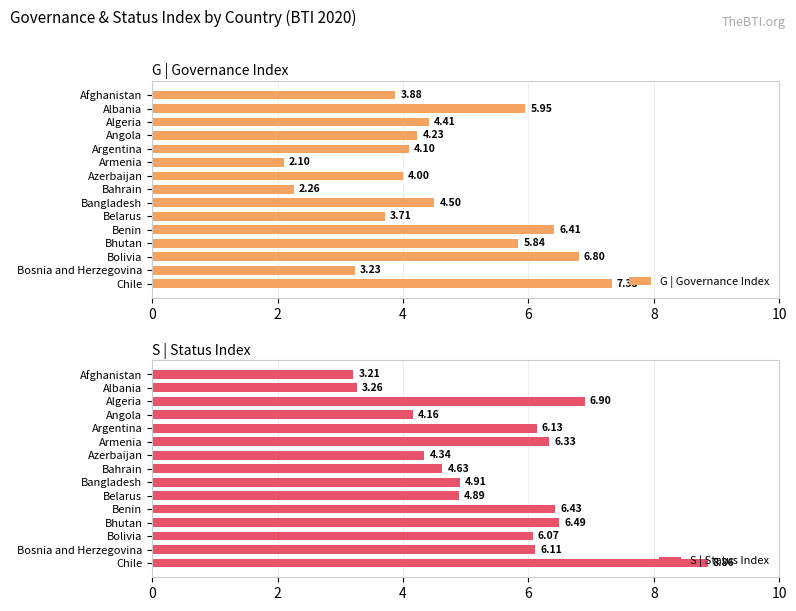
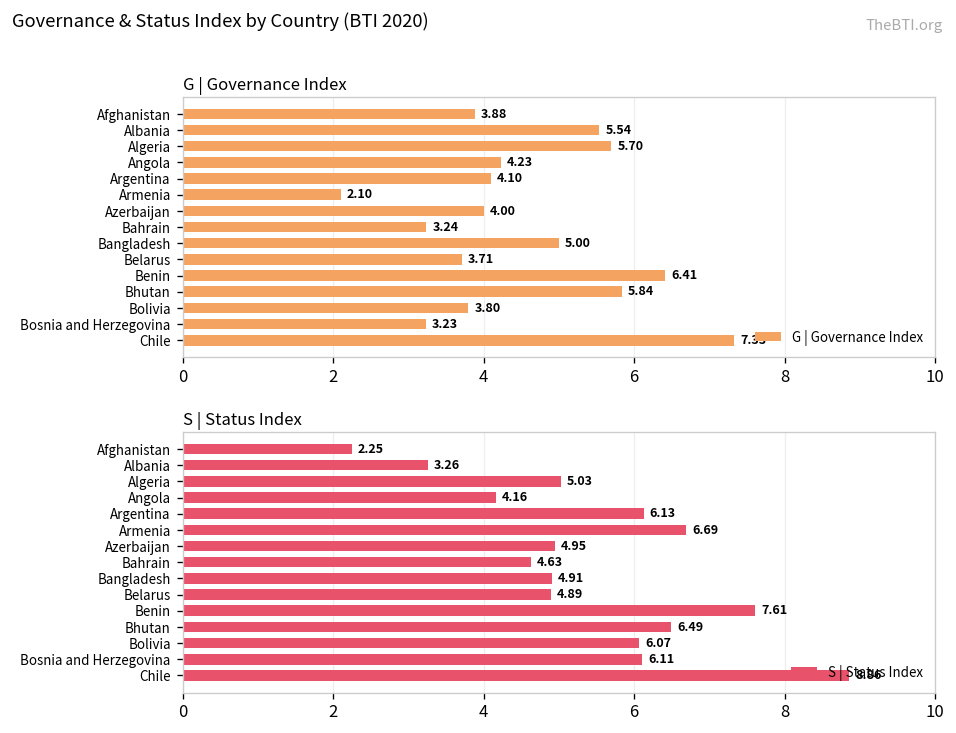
  {
    "G | Governance Index": {
      "Afghanistan": 3.88,
-     "Albania": 5.95,
-     "Algeria": 4.41,
+     "Albania": 5.54,
+     "Algeria": 5.70,
      "Angola": 4.23,
      "Argentina": 4.10,
      "Armenia": 2.10,
      "Azerbaijan": 4.00,
-     "Bahrain": 2.26,
-     "Bangladesh": 4.50,
+     "Bahrain": 3.24,
+     "Bangladesh": 5.00,
      "Belarus": 3.71,
      "Benin": 6.41,
      "Bhutan": 5.84,
-     "Bolivia": 6.80,
+     "Bolivia": 3.80,
      "Bosnia and Herzegovina": 3.23
    },
    "S | Status Index": {
-     "Afghanistan": 3.21,
+     "Afghanistan": 2.25,
      "Albania": 3.26,
-     "Algeria": 6.90,
+     "Algeria": 5.03,
      "Angola": 4.16,
      "Argentina": 6.13,
-     "Armenia": 6.33,
-     "Azerbaijan": 4.34,
+     "Armenia": 6.69,
+     "Azerbaijan": 4.95,
      "Bahrain": 4.63,
      "Bangladesh": 4.91,
      "Belarus": 4.89,
-     "Benin": 6.43,
+     "Benin": 7.61,
      "Bhutan": 6.49,
      "Bolivia": 6.07,
      "Bosnia and Herzegovina": 6.11
    }
  }
